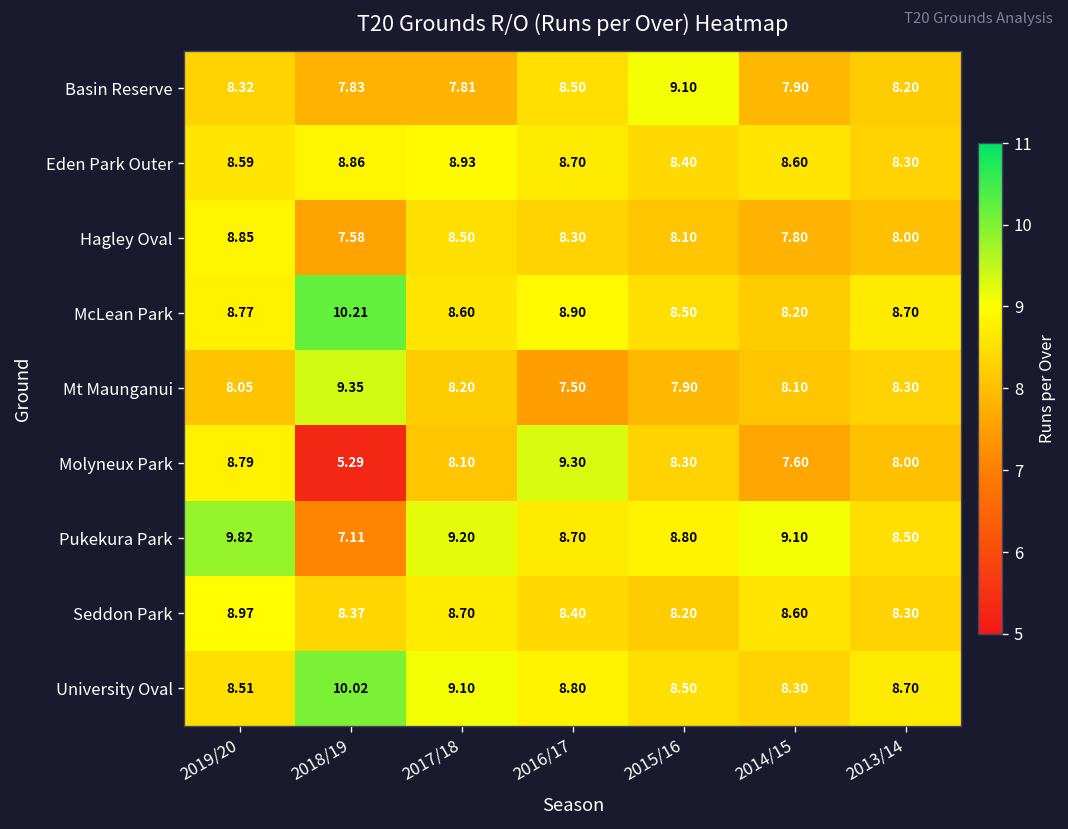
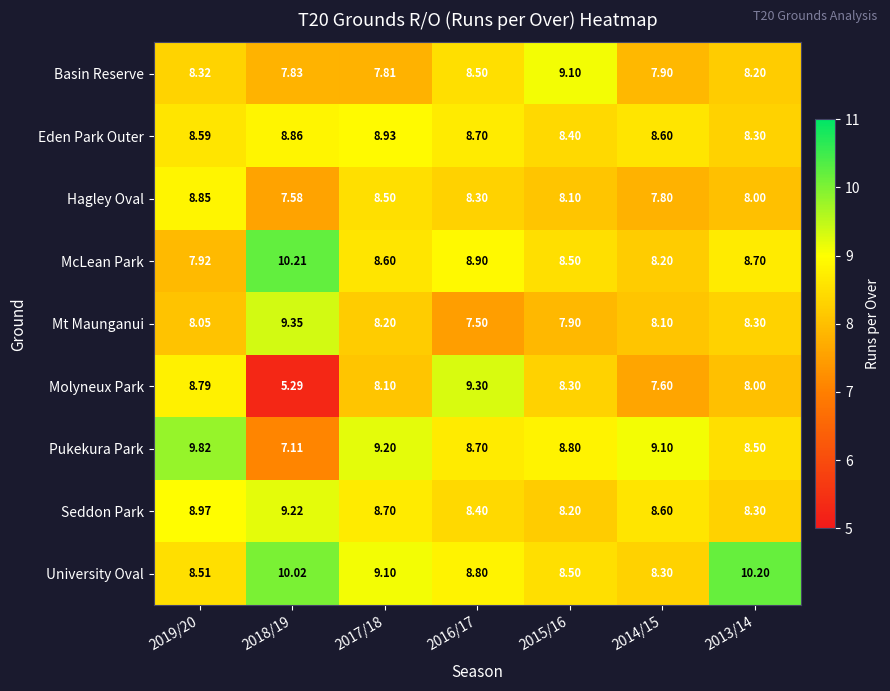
  {
    "Basin Reserve": {
      "2019/20": 8.32,
      "2018/19": 7.83,
      "2017/18": 7.81,
      "2016/17": 8.50,
      "2015/16": 9.10,
      "2014/15": 7.90,
      "2013/14": 8.20
    },
    "Eden Park Outer": {
      "2019/20": 8.59,
      "2018/19": 8.86,
      "2017/18": 8.93,
      "2016/17": 8.70,
      "2015/16": 8.40,
      "2014/15": 8.60,
      "2013/14": 8.30
    },
    "Hagley Oval": {
      "2019/20": 8.85,
      "2018/19": 7.58,
      "2017/18": 8.50,
      "2016/17": 8.30,
      "2015/16": 8.10,
      "2014/15": 7.80,
      "2013/14": 8.00
    },
    "McLean Park": {
-     "2019/20": 8.77,
+     "2019/20": 7.92,
      "2018/19": 10.21,
      "2017/18": 8.60,
      "2016/17": 8.90,
      "2015/16": 8.50,
      "2014/15": 8.20,
      "2013/14": 8.70
    },
    "Mt Maunganui": {
      "2019/20": 8.05,
      "2018/19": 9.35,
      "2017/18": 8.20,
      "2016/17": 7.50,
      "2015/16": 7.90,
      "2014/15": 8.10,
      "2013/14": 8.30
    },
    "Molyneux Park": {
      "2019/20": 8.79,
      "2018/19": 5.29,
      "2017/18": 8.10,
      "2016/17": 9.30,
      "2015/16": 8.30,
      "2014/15": 7.60,
      "2013/14": 8.00
    },
    "Pukekura Park": {
      "2019/20": 9.82,
      "2018/19": 7.11,
      "2017/18": 9.20,
      "2016/17": 8.70,
      "2015/16": 8.80,
      "2014/15": 9.10,
      "2013/14": 8.50
    },
    "Seddon Park": {
      "2019/20": 8.97,
-     "2018/19": 8.37,
+     "2018/19": 9.22,
      "2017/18": 8.70,
      "2016/17": 8.40,
      "2015/16": 8.20,
      "2014/15": 8.60,
      "2013/14": 8.30
    },
    "University Oval": {
      "2019/20": 8.51,
      "2018/19": 10.02,
      "2017/18": 9.10,
      "2016/17": 8.80,
      "2015/16": 8.50,
      "2014/15": 8.30,
-     "2013/14": 8.70
+     "2013/14": 10.20
    }
  }
